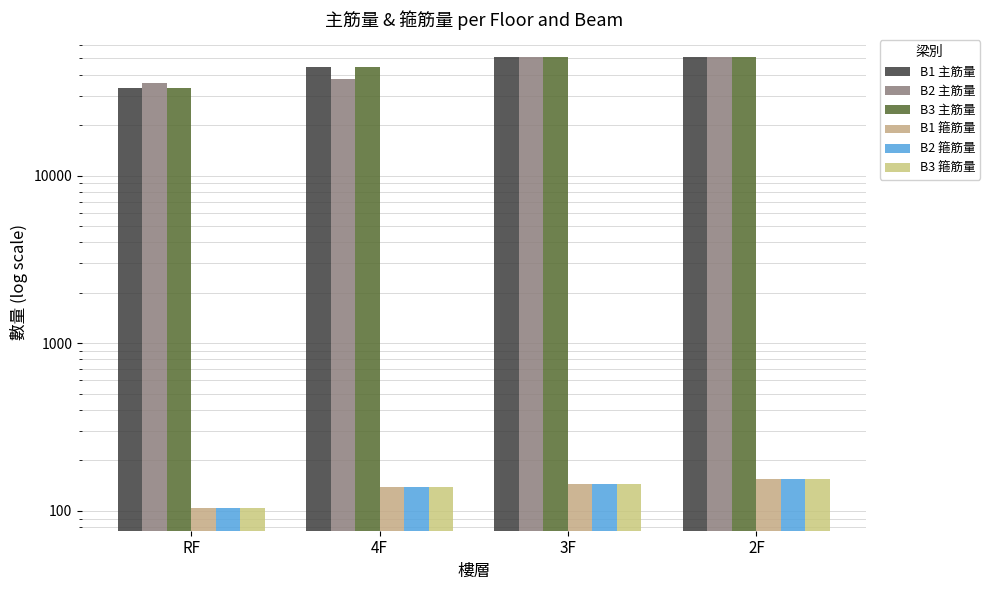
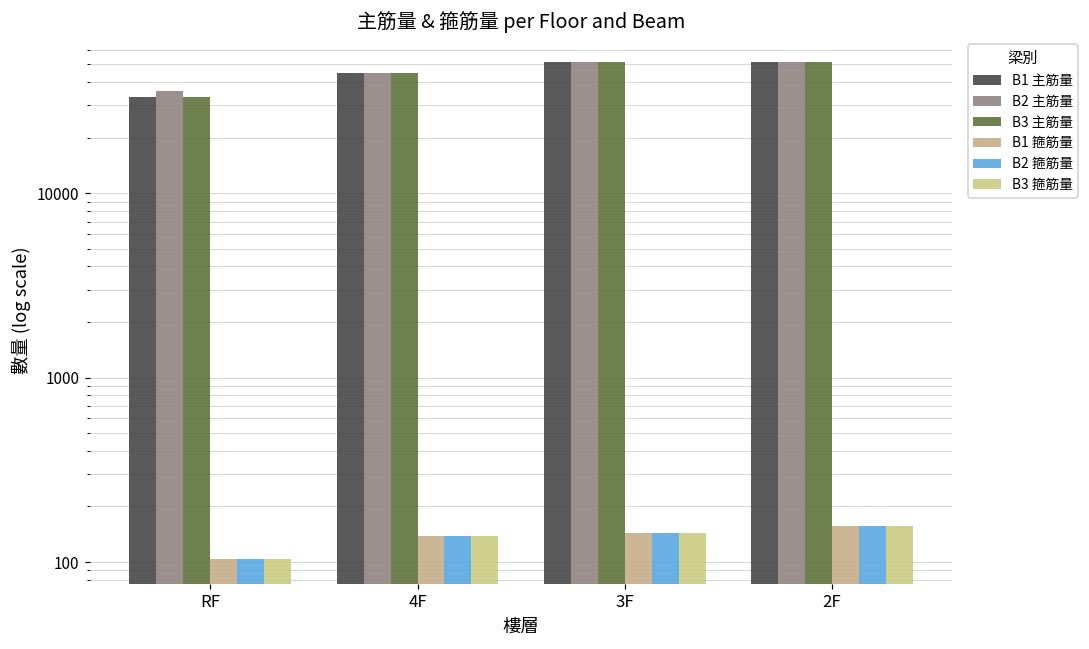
  {
    "B2 主筋量": {
      "RF": 36000,
-     "4F": 38000,
+     "4F": 45000,
      "3F": 51000,
      "2F": 51000
    },
    "B2 箍筋量": {
      "RF": 100,
      "4F": 140,
      "3F": 140,
      "2F": 160
    }
  }
